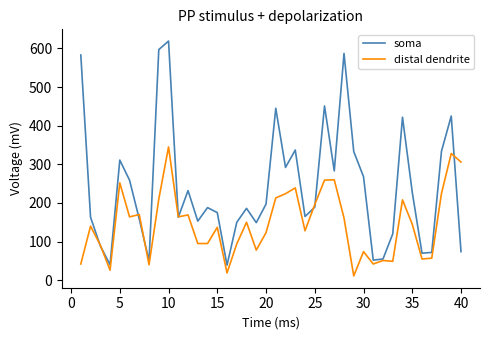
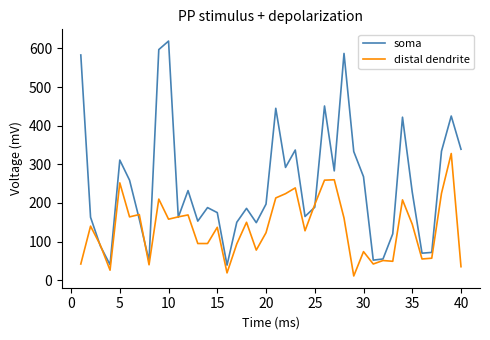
  {
    "soma": {
      "5": 310,
      "10": 620,
      "15": 180,
      "20": 200,
      "25": 190,
      "30": 270,
      "35": 230,
-     "40": 70
+     "40": 340
    },
    "distal dendrite": {
      "5": 250,
-     "10": 350,
+     "10": 160,
      "15": 140,
      "20": 120,
      "25": 200,
      "30": 70,
      "35": 150,
-     "40": 310
+     "40": 40
    }
  }
